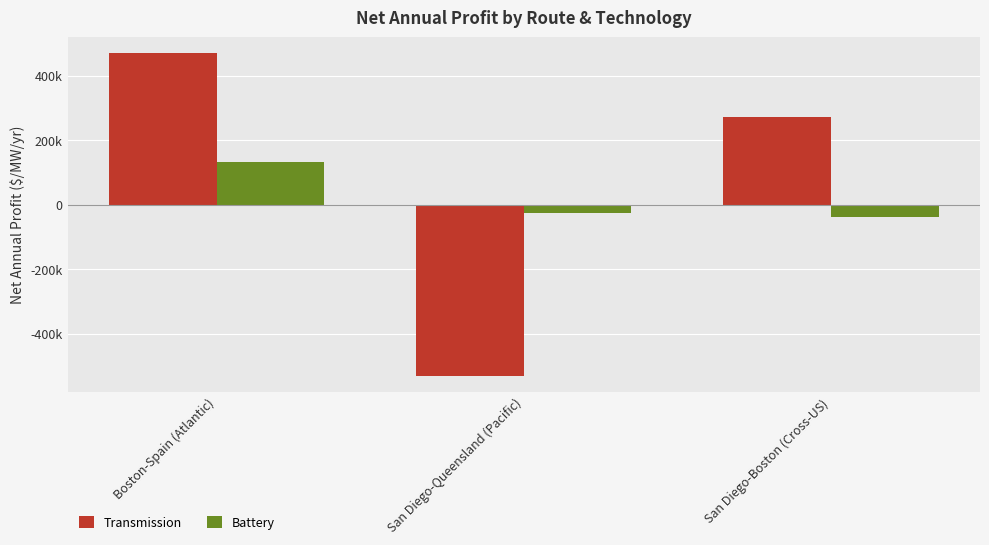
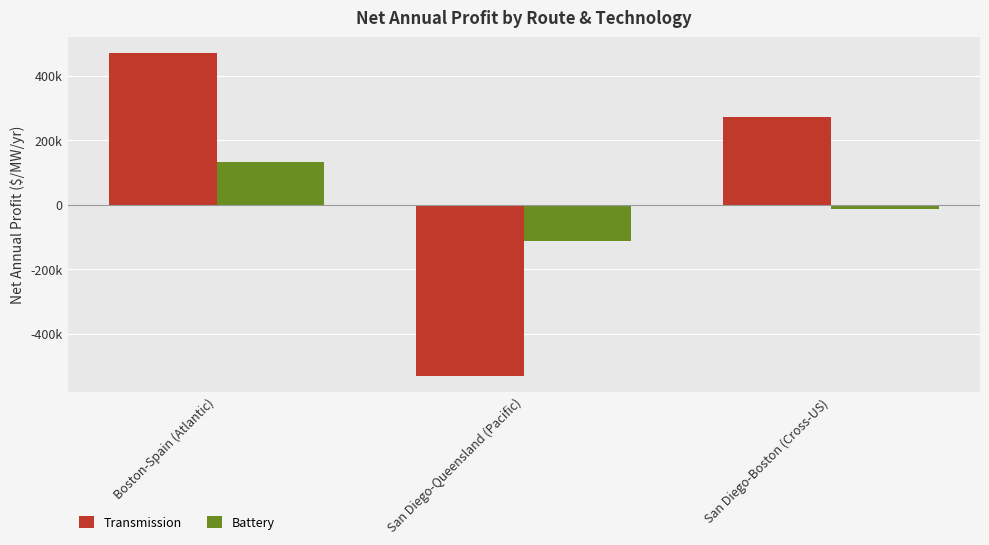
  {
    "Transmission": {
      "Boston-Spain (Atlantic)": 470000,
      "San Diego-Queensland (Pacific)": -530000,
      "San Diego-Boston (Cross-US)": 270000
    },
    "Battery": {
      "Boston-Spain (Atlantic)": 130000,
-     "San Diego-Queensland (Pacific)": -30000,
-     "San Diego-Boston (Cross-US)": -40000
+     "San Diego-Queensland (Pacific)": -110000,
+     "San Diego-Boston (Cross-US)": -10000
    }
  }
